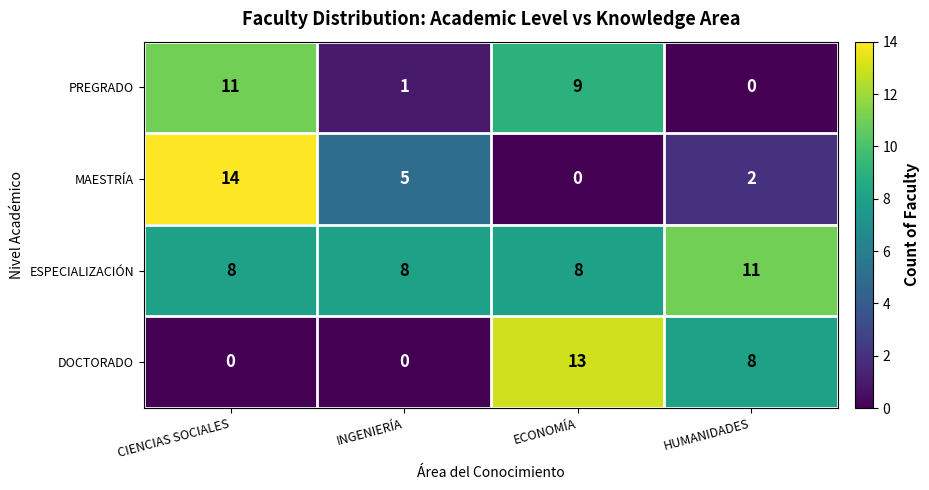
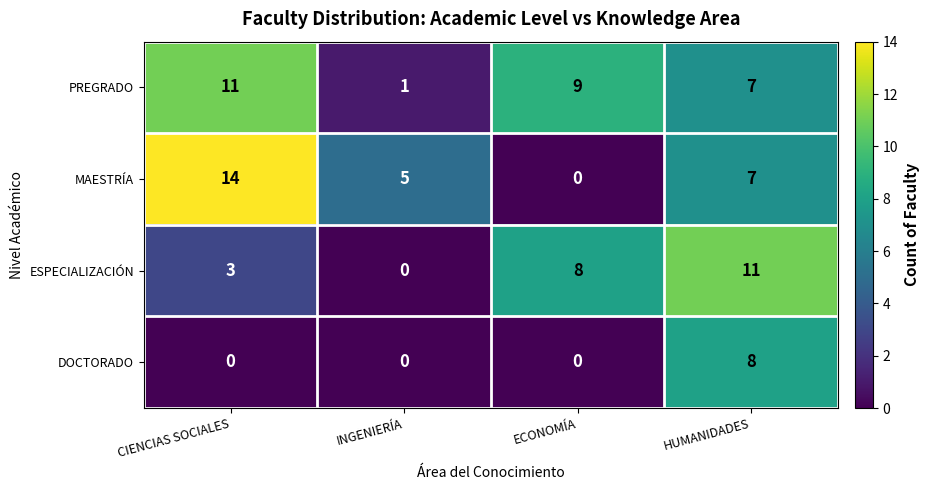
  {
    "PREGRADO": {
      "CIENCIAS SOCIALES": 11,
      "INGENIERÍA": 1,
      "ECONOMÍA": 9,
-     "HUMANIDADES": 0
+     "HUMANIDADES": 7
    },
    "MAESTRÍA": {
      "CIENCIAS SOCIALES": 14,
      "INGENIERÍA": 5,
      "ECONOMÍA": 0,
-     "HUMANIDADES": 2
+     "HUMANIDADES": 7
    },
    "ESPECIALIZACIÓN": {
-     "CIENCIAS SOCIALES": 8,
-     "INGENIERÍA": 8,
+     "CIENCIAS SOCIALES": 3,
+     "INGENIERÍA": 0,
      "ECONOMÍA": 8,
      "HUMANIDADES": 11
    },
    "DOCTORADO": {
      "CIENCIAS SOCIALES": 0,
      "INGENIERÍA": 0,
-     "ECONOMÍA": 13,
+     "ECONOMÍA": 0,
      "HUMANIDADES": 8
    }
  }
